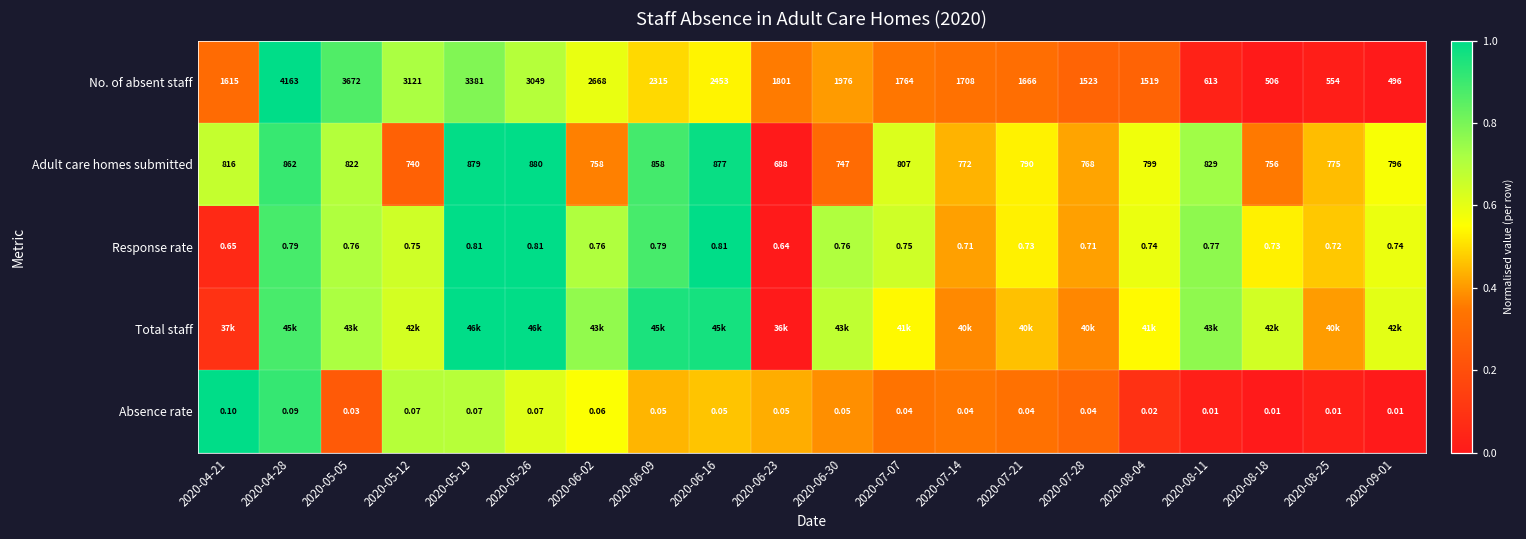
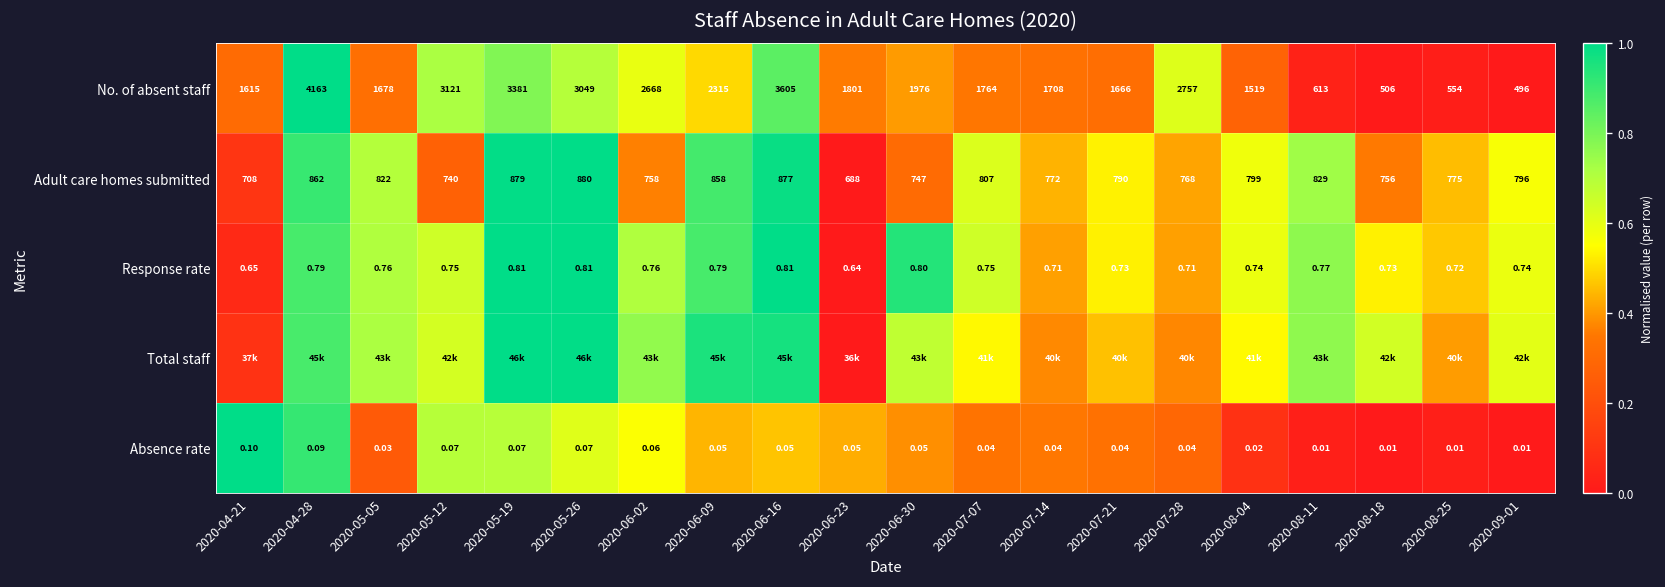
  {
    "No. of absent staff": {
      "2020-04-21": "1615",
      "2020-04-28": "4163",
-     "2020-05-05": "3672",
+     "2020-05-05": "1678",
      "2020-05-12": "3121",
      "2020-05-19": "3381",
      "2020-05-26": "3049",
      "2020-06-02": "2668",
      "2020-06-09": "2315",
-     "2020-06-16": "2453",
+     "2020-06-16": "3605",
      "2020-06-23": "1801",
      "2020-06-30": "1976",
      "2020-07-07": "1764",
      "2020-07-14": "1708",
      "2020-07-21": "1666",
-     "2020-07-28": "1523",
+     "2020-07-28": "2757",
      "2020-08-04": "1519",
      "2020-08-11": "613",
      "2020-08-18": "506",
      "2020-08-25": "554",
      "2020-09-01": "496"
    },
    "Adult care homes submitted": {
-     "2020-04-21": "816",
+     "2020-04-21": "708",
      "2020-04-28": "862",
      "2020-05-05": "822",
      "2020-05-12": "740",
      "2020-05-19": "879",
      "2020-05-26": "880",
      "2020-06-02": "758",
      "2020-06-09": "858",
      "2020-06-16": "877",
      "2020-06-23": "688",
      "2020-06-30": "747",
      "2020-07-07": "807",
      "2020-07-14": "772",
      "2020-07-21": "790",
      "2020-07-28": "768",
      "2020-08-04": "799",
      "2020-08-11": "829",
      "2020-08-18": "756",
      "2020-08-25": "775",
      "2020-09-01": "796"
    },
    "Response rate": {
      "2020-04-21": "0.65",
      "2020-04-28": "0.79",
      "2020-05-05": "0.76",
      "2020-05-12": "0.75",
      "2020-05-19": "0.81",
      "2020-05-26": "0.81",
      "2020-06-02": "0.76",
      "2020-06-09": "0.79",
      "2020-06-16": "0.81",
      "2020-06-23": "0.64",
-     "2020-06-30": "0.76",
+     "2020-06-30": "0.80",
      "2020-07-07": "0.75",
      "2020-07-14": "0.71",
      "2020-07-21": "0.73",
      "2020-07-28": "0.71",
      "2020-08-04": "0.74",
      "2020-08-11": "0.77",
      "2020-08-18": "0.73",
      "2020-08-25": "0.72",
      "2020-09-01": "0.74"
    },
    "Total staff": {
      "2020-04-21": "37k",
      "2020-04-28": "45k",
      "2020-05-05": "43k",
      "2020-05-12": "42k",
      "2020-05-19": "46k",
      "2020-05-26": "46k",
      "2020-06-02": "43k",
      "2020-06-09": "45k",
      "2020-06-16": "45k",
      "2020-06-23": "36k",
      "2020-06-30": "43k",
      "2020-07-07": "41k",
      "2020-07-14": "40k",
      "2020-07-21": "40k",
      "2020-07-28": "40k",
      "2020-08-04": "41k",
      "2020-08-11": "43k",
      "2020-08-18": "42k",
      "2020-08-25": "40k",
      "2020-09-01": "42k"
    },
    "Absence rate": {
      "2020-04-21": "0.10",
      "2020-04-28": "0.09",
      "2020-05-05": "0.03",
      "2020-05-12": "0.07",
      "2020-05-19": "0.07",
      "2020-05-26": "0.07",
      "2020-06-02": "0.06",
      "2020-06-09": "0.05",
      "2020-06-16": "0.05",
      "2020-06-23": "0.05",
      "2020-06-30": "0.05",
      "2020-07-07": "0.04",
      "2020-07-14": "0.04",
      "2020-07-21": "0.04",
      "2020-07-28": "0.04",
      "2020-08-04": "0.02",
      "2020-08-11": "0.01",
      "2020-08-18": "0.01",
      "2020-08-25": "0.01",
      "2020-09-01": "0.01"
    }
  }
